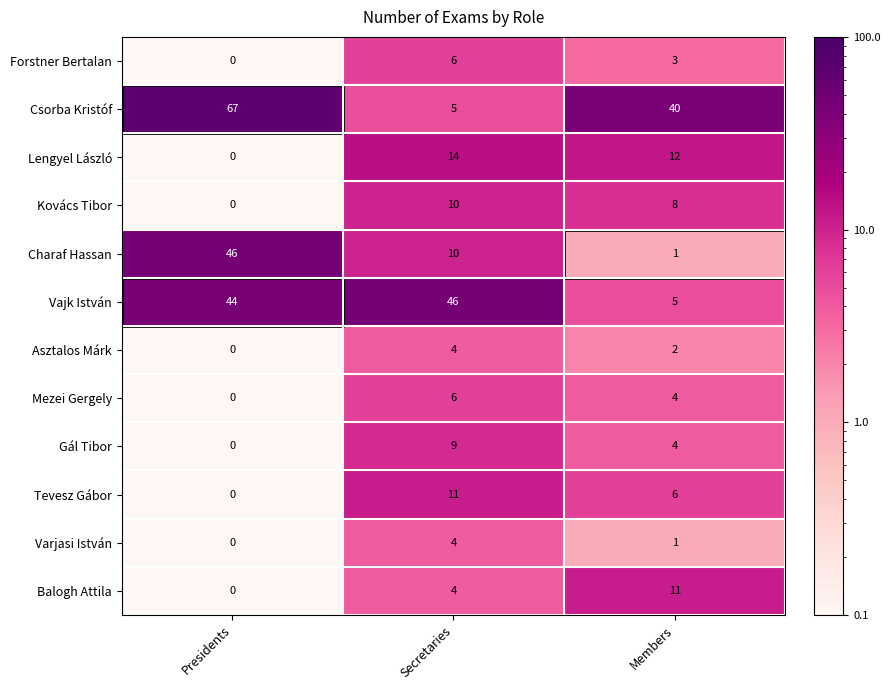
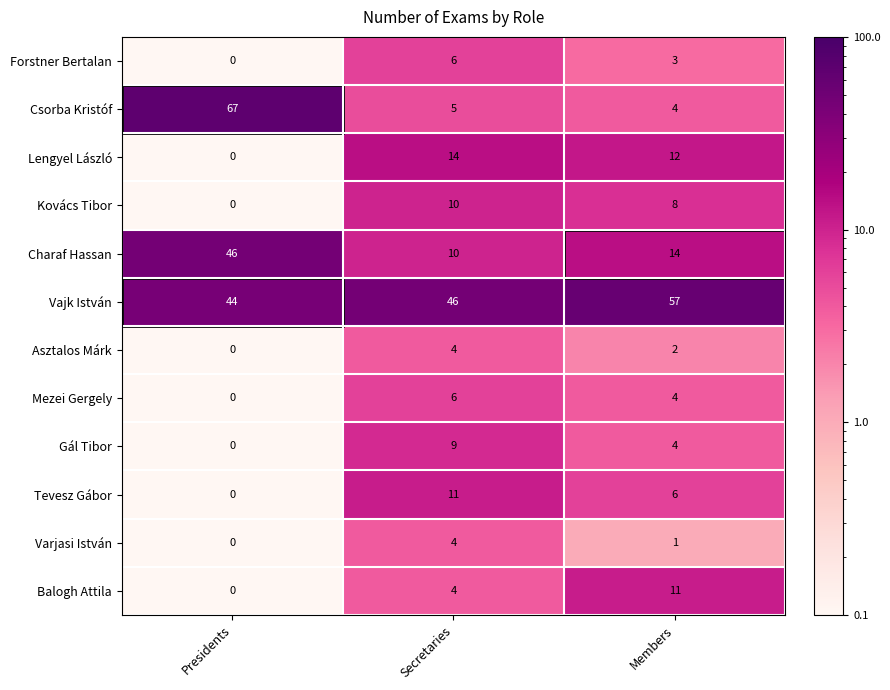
  {
    "Forstner Bertalan": {
      "Presidents": 0,
      "Secretaries": 6,
      "Members": 3
    },
    "Csorba Kristóf": {
      "Presidents": 67,
      "Secretaries": 5,
-     "Members": 40
+     "Members": 4
    },
    "Lengyel László": {
      "Presidents": 0,
      "Secretaries": 14,
      "Members": 12
    },
    "Kovács Tibor": {
      "Presidents": 0,
      "Secretaries": 10,
      "Members": 8
    },
    "Charaf Hassan": {
      "Presidents": 46,
      "Secretaries": 10,
-     "Members": 1
+     "Members": 14
    },
    "Vajk István": {
      "Presidents": 44,
      "Secretaries": 46,
-     "Members": 5
+     "Members": 57
    },
    "Asztalos Márk": {
      "Presidents": 0,
      "Secretaries": 4,
      "Members": 2
    },
    "Mezei Gergely": {
      "Presidents": 0,
      "Secretaries": 6,
      "Members": 4
    },
    "Gál Tibor": {
      "Presidents": 0,
      "Secretaries": 9,
      "Members": 4
    },
    "Tevesz Gábor": {
      "Presidents": 0,
      "Secretaries": 11,
      "Members": 6
    },
    "Varjasi István": {
      "Presidents": 0,
      "Secretaries": 4,
      "Members": 1
    },
    "Balogh Attila": {
      "Presidents": 0,
      "Secretaries": 4,
      "Members": 11
    }
  }
